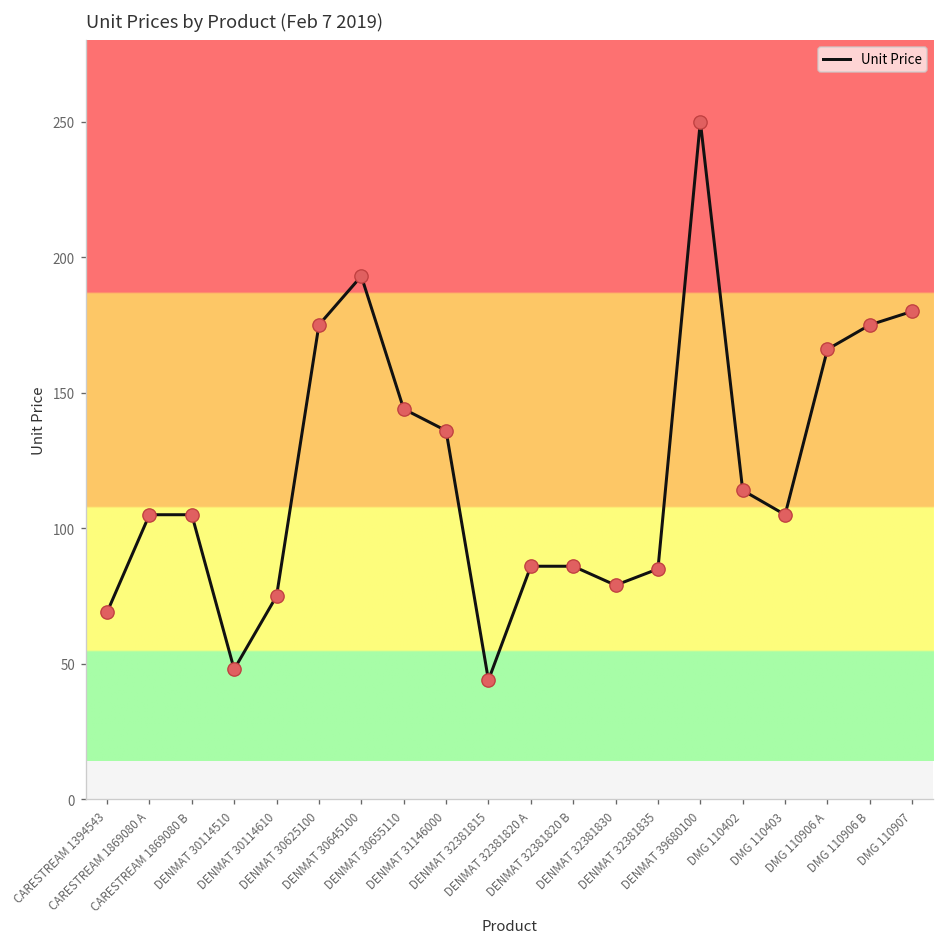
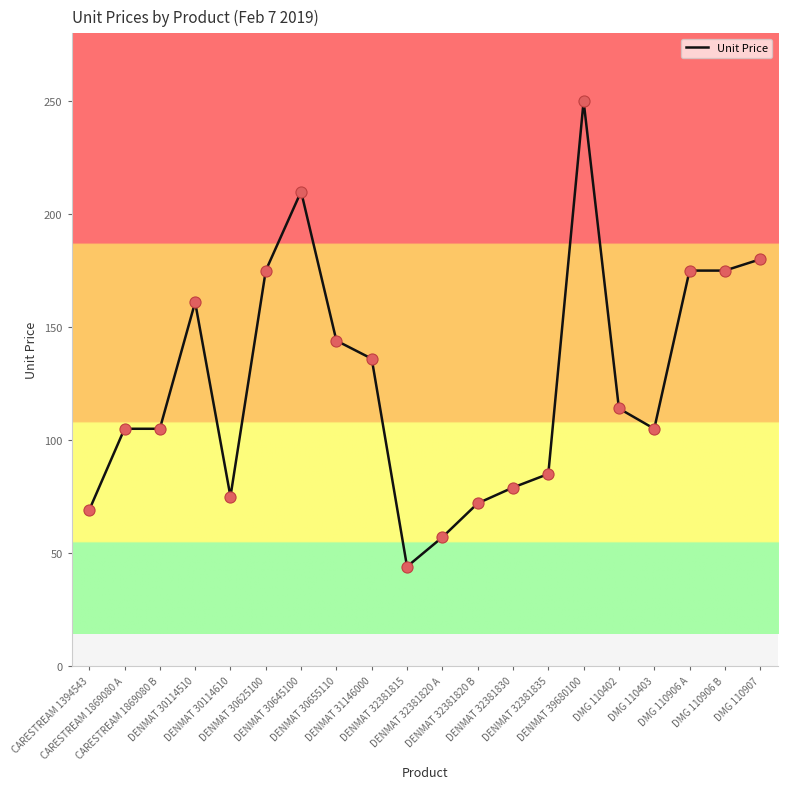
  {
    "CARESTREAM 1394543": 69,
    "CARESTREAM 1869080 A": 105,
    "CARESTREAM 1869080 B": 105,
-   "DENMAT 30114510": 48,
+   "DENMAT 30114510": 161,
    "DENMAT 30114610": 75,
    "DENMAT 30625100": 175,
-   "DENMAT 30645100": 193,
+   "DENMAT 30645100": 210,
    "DENMAT 30655110": 144,
    "DENMAT 31146000": 136,
    "DENMAT 32381815": 44,
-   "DENMAT 32381820 A": 86,
-   "DENMAT 32381820 B": 86,
+   "DENMAT 32381820 A": 57,
+   "DENMAT 32381820 B": 72,
    "DENMAT 32381830": 79,
    "DENMAT 32381835": 85,
    "DENMAT 39680100": 250,
    "DMG 110402": 114,
    "DMG 110403": 105,
-   "DMG 110906 A": 166,
+   "DMG 110906 A": 175,
    "DMG 110906 B": 175,
    "DMG 110907": 180
  }
